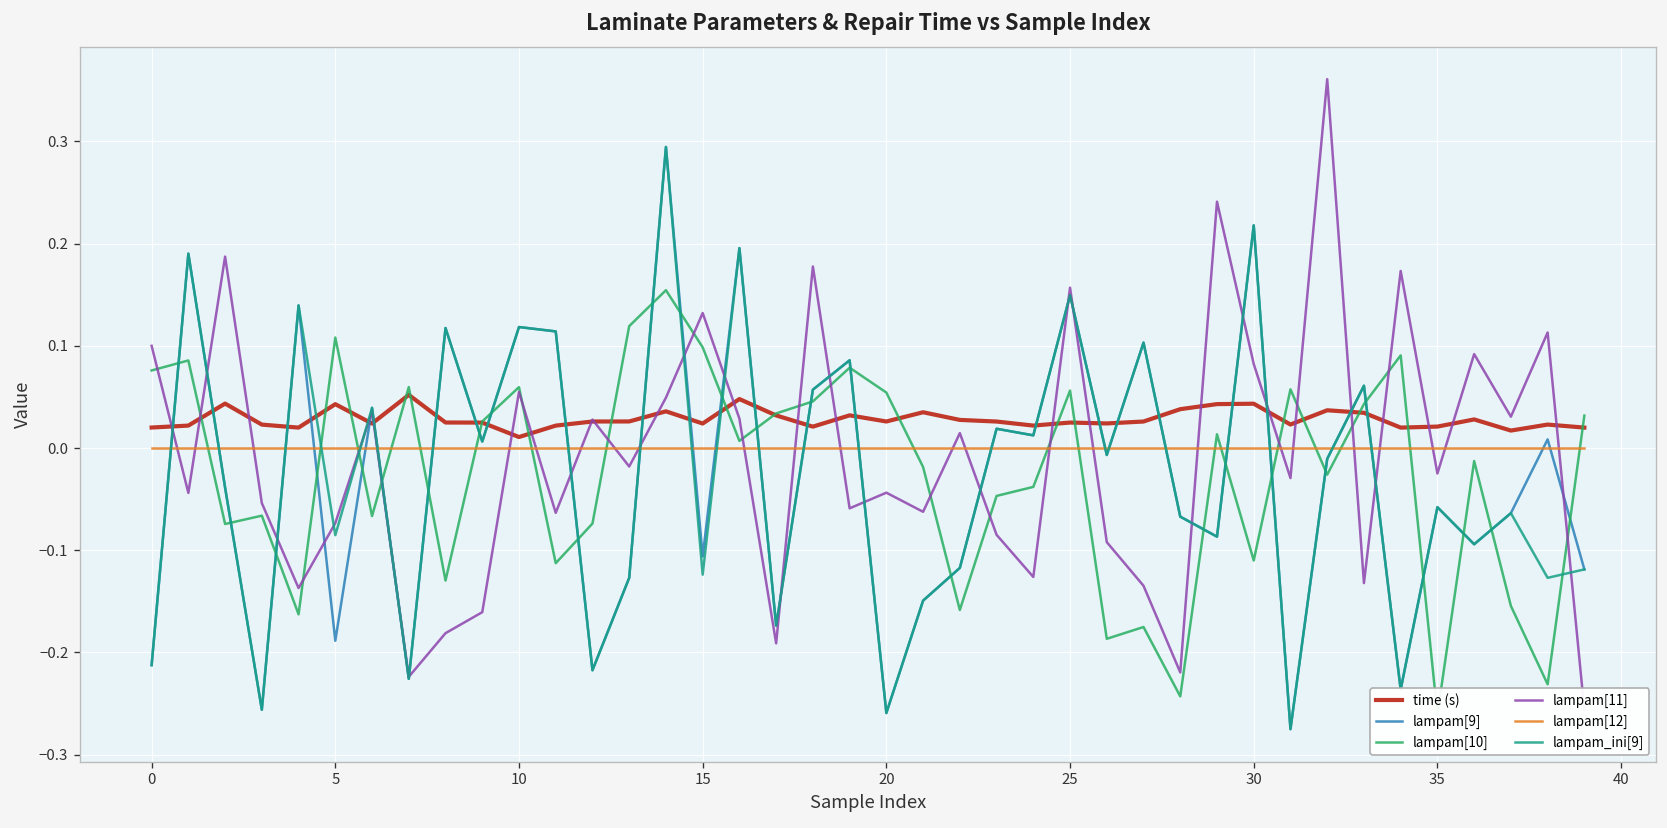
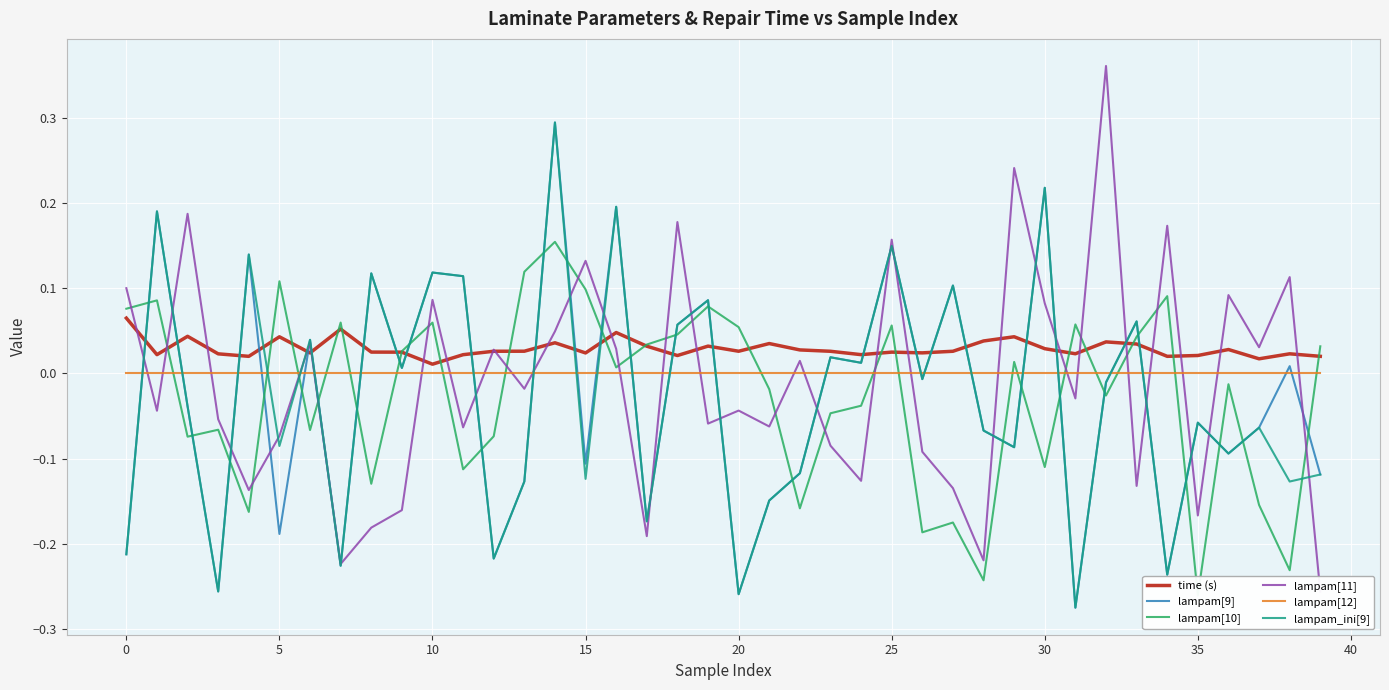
  {
    "time (s)": {
-     "0": 0.02,
+     "0": 0.06,
      "5": 0.04,
      "10": 0.01,
      "15": 0.02,
      "20": 0.03,
      "25": 0.02,
-     "30": 0.04,
+     "30": 0.03,
      "35": 0.02
    },
    "lampam[9]": {
      "5": -0.19,
      "15": -0.11
    },
    "lampam[11]": {
      "0": 0.10,
      "5": -0.07,
-     "10": 0.05,
+     "10": 0.09,
      "15": 0.13,
      "20": -0.04,
      "25": 0.16,
      "30": 0.08,
-     "35": -0.02
+     "35": -0.17
    },
    "lampam[12]": {
      "0": 0.00,
      "5": 0.00,
      "10": 0.00,
      "15": 0.00,
      "20": 0.00,
      "25": 0.00,
      "30": 0.00,
      "35": 0.00
    }
  }
